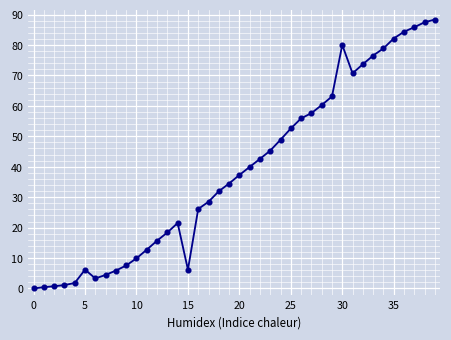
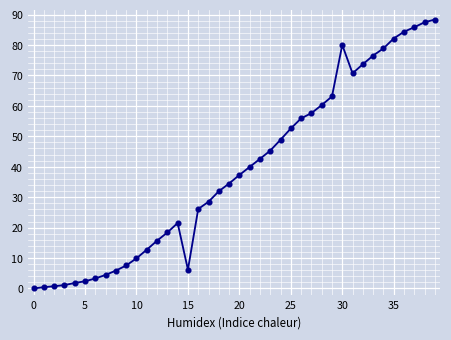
  {
    "0": 0,
-   "5": 6,
+   "5": 2,
    "10": 10,
    "15": 6,
    "20": 37,
    "25": 53,
    "30": 80,
    "35": 82
  }
